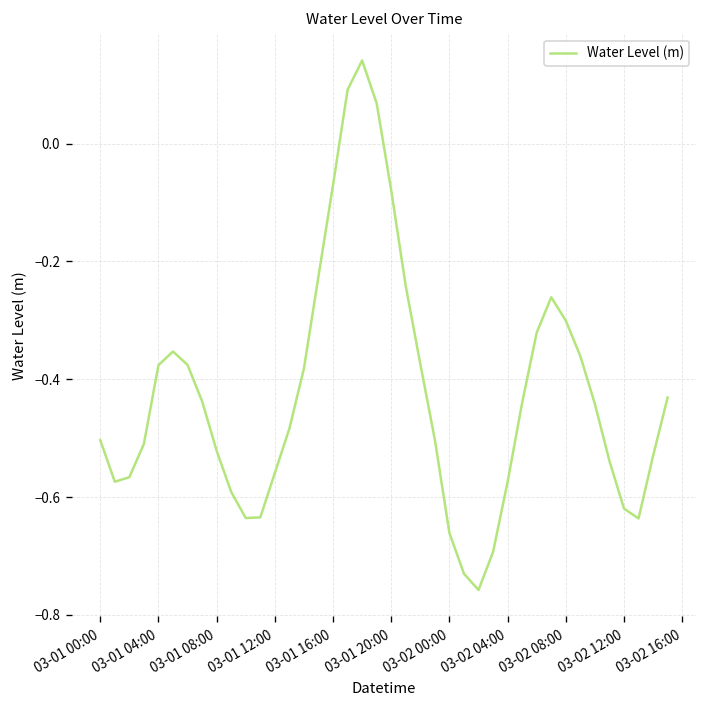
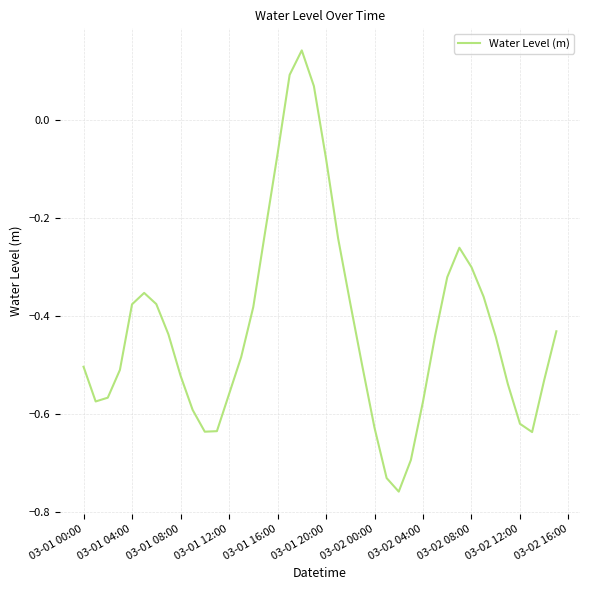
  {
    "03-01 00:00": -0.50,
    "03-01 04:00": -0.38,
    "03-01 08:00": -0.52,
    "03-01 12:00": -0.56,
    "03-01 16:00": -0.07,
    "03-01 20:00": -0.08,
-   "03-02 00:00": -0.66,
+   "03-02 00:00": -0.63,
    "03-02 04:00": -0.57,
    "03-02 08:00": -0.30,
    "03-02 12:00": -0.62
  }
